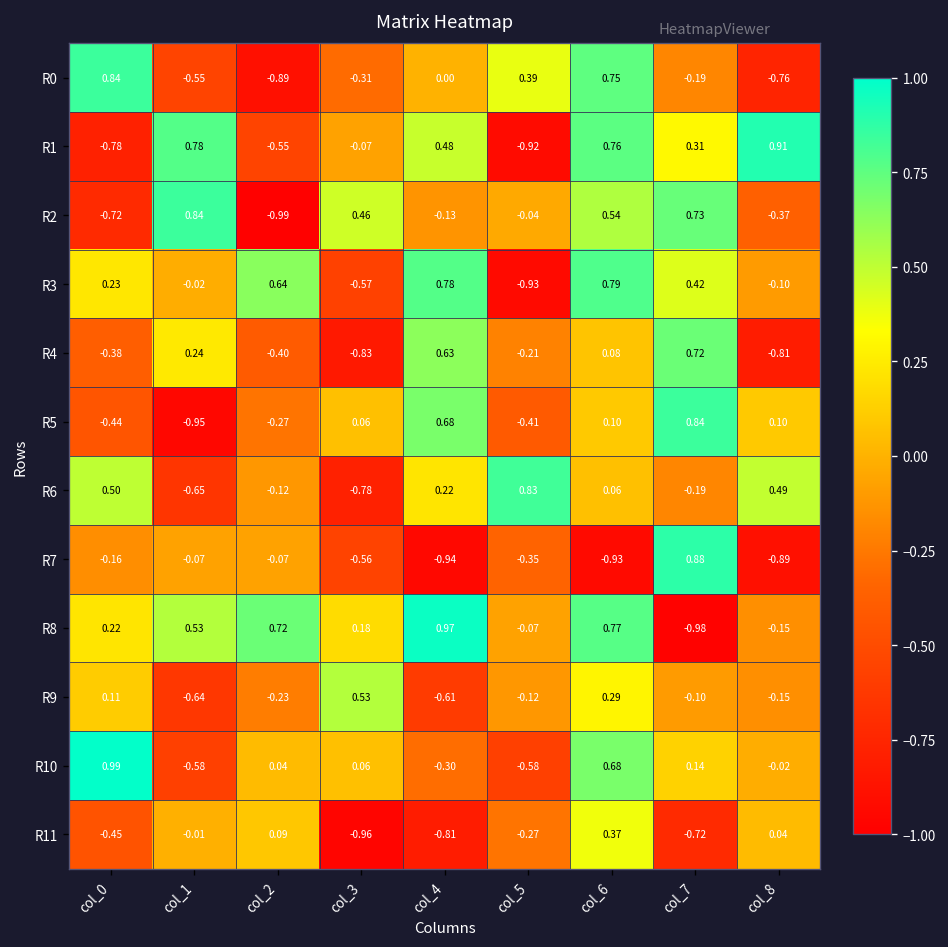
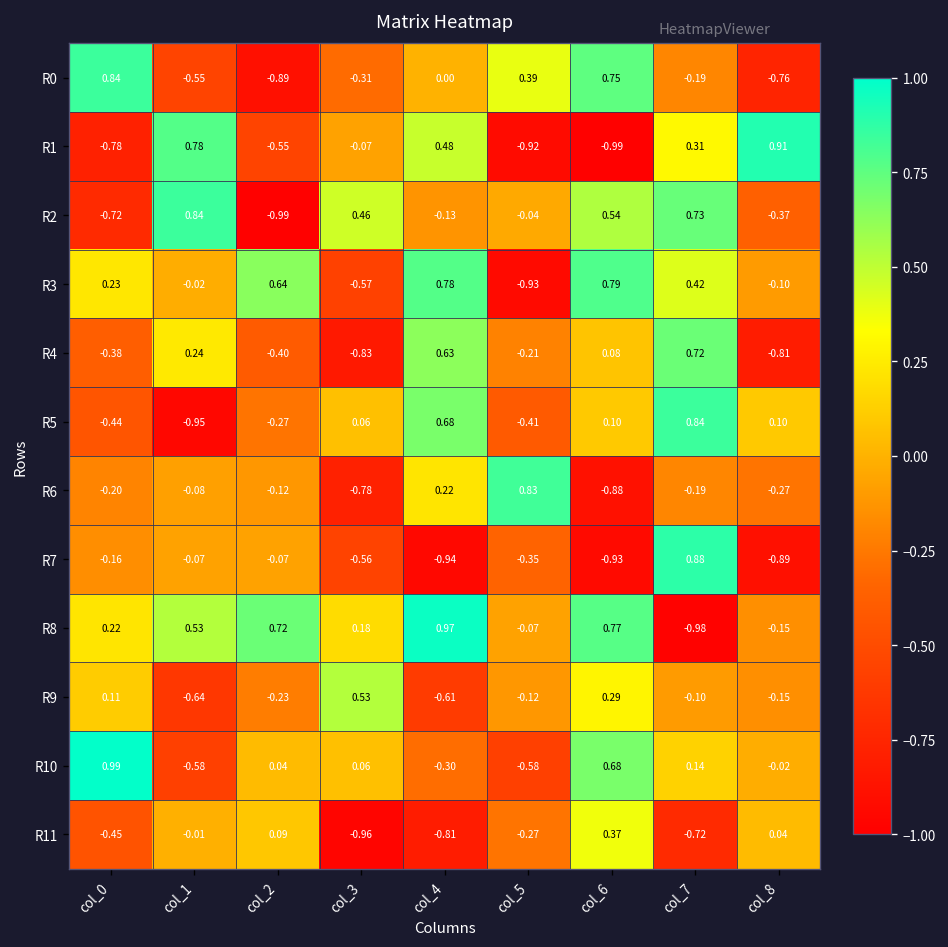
  {
    "R0": {
      "col_0": 0.84,
      "col_1": -0.55,
      "col_2": -0.89,
      "col_3": -0.31,
      "col_4": 0.00,
      "col_5": 0.39,
      "col_6": 0.75,
      "col_7": -0.19,
      "col_8": -0.76
    },
    "R1": {
      "col_0": -0.78,
      "col_1": 0.78,
      "col_2": -0.55,
      "col_3": -0.07,
      "col_4": 0.48,
      "col_5": -0.92,
-     "col_6": 0.76,
+     "col_6": -0.99,
      "col_7": 0.31,
      "col_8": 0.91
    },
    "R2": {
      "col_0": -0.72,
      "col_1": 0.84,
      "col_2": -0.99,
      "col_3": 0.46,
      "col_4": -0.13,
      "col_5": -0.04,
      "col_6": 0.54,
      "col_7": 0.73,
      "col_8": -0.37
    },
    "R3": {
      "col_0": 0.23,
      "col_1": -0.02,
      "col_2": 0.64,
      "col_3": -0.57,
      "col_4": 0.78,
      "col_5": -0.93,
      "col_6": 0.79,
      "col_7": 0.42,
      "col_8": -0.10
    },
    "R4": {
      "col_0": -0.38,
      "col_1": 0.24,
      "col_2": -0.40,
      "col_3": -0.83,
      "col_4": 0.63,
      "col_5": -0.21,
      "col_6": 0.08,
      "col_7": 0.72,
      "col_8": -0.81
    },
    "R5": {
      "col_0": -0.44,
      "col_1": -0.95,
      "col_2": -0.27,
      "col_3": 0.06,
      "col_4": 0.68,
      "col_5": -0.41,
      "col_6": 0.10,
      "col_7": 0.84,
      "col_8": 0.10
    },
    "R6": {
-     "col_0": 0.50,
-     "col_1": -0.65,
+     "col_0": -0.20,
+     "col_1": -0.08,
      "col_2": -0.12,
      "col_3": -0.78,
      "col_4": 0.22,
      "col_5": 0.83,
-     "col_6": 0.06,
+     "col_6": -0.88,
      "col_7": -0.19,
-     "col_8": 0.49
+     "col_8": -0.27
    },
    "R7": {
      "col_0": -0.16,
      "col_1": -0.07,
      "col_2": -0.07,
      "col_3": -0.56,
      "col_4": -0.94,
      "col_5": -0.35,
      "col_6": -0.93,
      "col_7": 0.88,
      "col_8": -0.89
    },
    "R8": {
      "col_0": 0.22,
      "col_1": 0.53,
      "col_2": 0.72,
      "col_3": 0.18,
      "col_4": 0.97,
      "col_5": -0.07,
      "col_6": 0.77,
      "col_7": -0.98,
      "col_8": -0.15
    },
    "R9": {
      "col_0": 0.11,
      "col_1": -0.64,
      "col_2": -0.23,
      "col_3": 0.53,
      "col_4": -0.61,
      "col_5": -0.12,
      "col_6": 0.29,
      "col_7": -0.10,
      "col_8": -0.15
    },
    "R10": {
      "col_0": 0.99,
      "col_1": -0.58,
      "col_2": 0.04,
      "col_3": 0.06,
      "col_4": -0.30,
      "col_5": -0.58,
      "col_6": 0.68,
      "col_7": 0.14,
      "col_8": -0.02
    },
    "R11": {
      "col_0": -0.45,
      "col_1": -0.01,
      "col_2": 0.09,
      "col_3": -0.96,
      "col_4": -0.81,
      "col_5": -0.27,
      "col_6": 0.37,
      "col_7": -0.72,
      "col_8": 0.04
    }
  }
